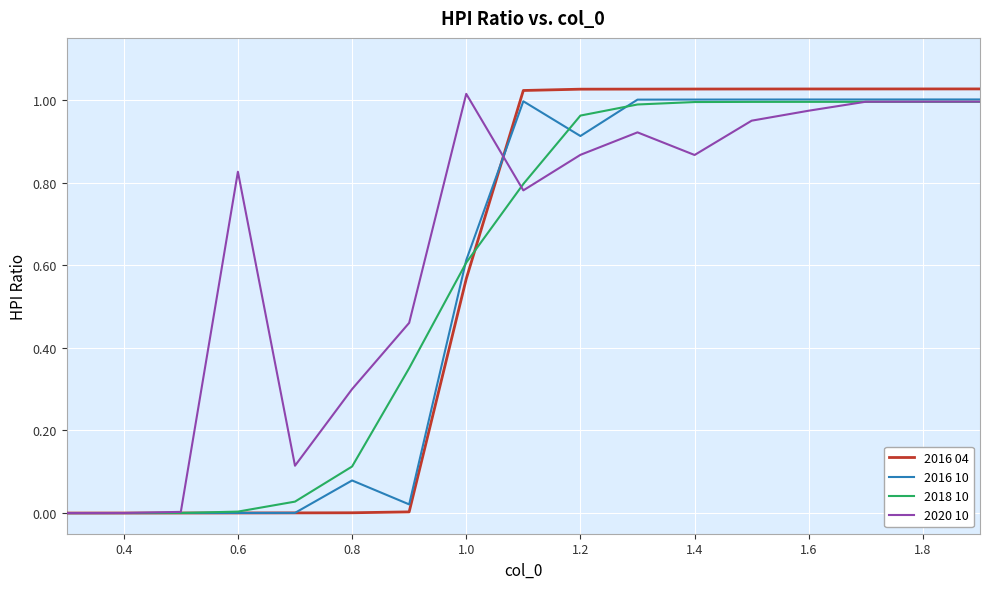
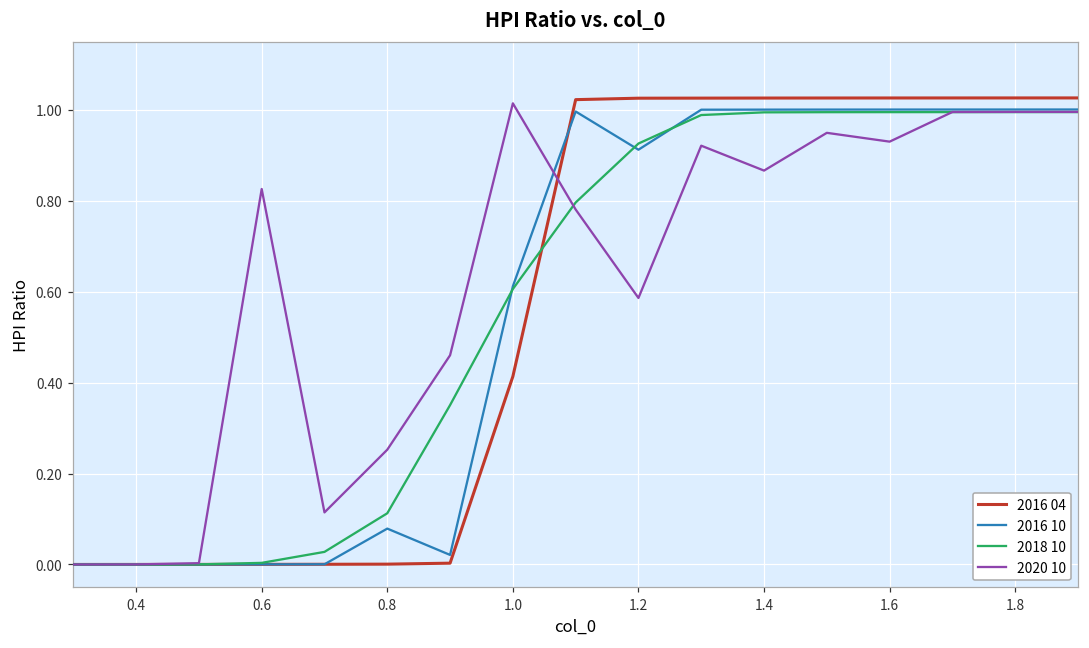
  {
    "2016 04": {
      "0.8": 0.00,
-     "1.0": 0.57,
+     "1.0": 0.41,
      "1.2": 1.03,
      "1.4": 1.03,
      "1.6": 1.03,
      "1.8": 1.03
    },
    "2016 10": {
      "0.8": 0.08,
      "1.2": 0.91
    },
    "2018 10": {
      "0.8": 0.11,
-     "1.2": 0.96
+     "1.2": 0.93
    },
    "2020 10": {
      "0.6": 0.83,
-     "0.8": 0.30,
+     "0.8": 0.25,
      "1.0": 1.01,
-     "1.2": 0.87,
+     "1.2": 0.59,
      "1.4": 0.87,
-     "1.6": 0.97
+     "1.6": 0.93
    }
  }
